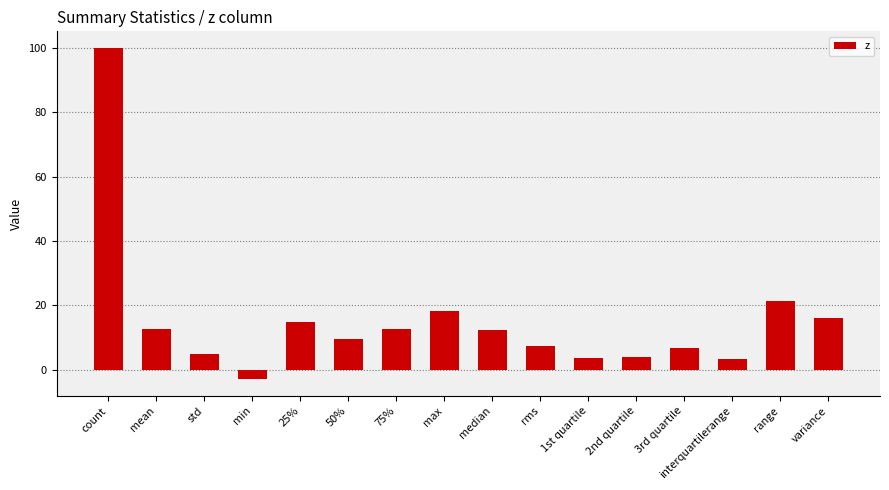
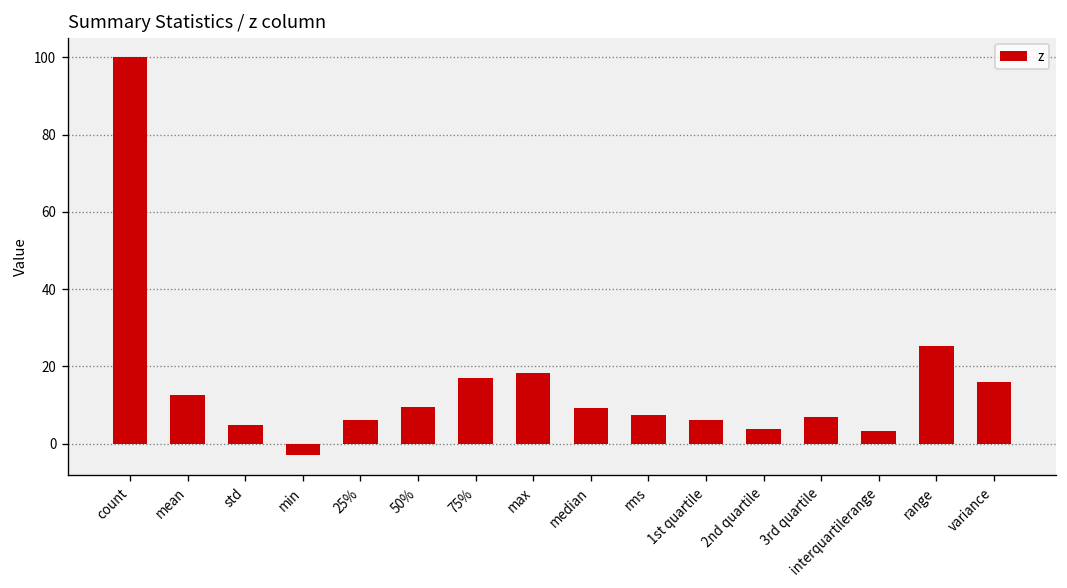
  {
    "count": 100,
    "mean": 13,
    "std": 5,
    "min": -3,
-   "25%": 15,
+   "25%": 6,
    "50%": 9,
-   "75%": 13,
+   "75%": 17,
    "max": 18,
-   "median": 12,
+   "median": 9,
    "rms": 7,
-   "1st quartile": 4,
+   "1st quartile": 6,
    "2nd quartile": 4,
    "3rd quartile": 7,
    "interquartilerange": 3,
-   "range": 21,
+   "range": 25,
    "variance": 16
  }
